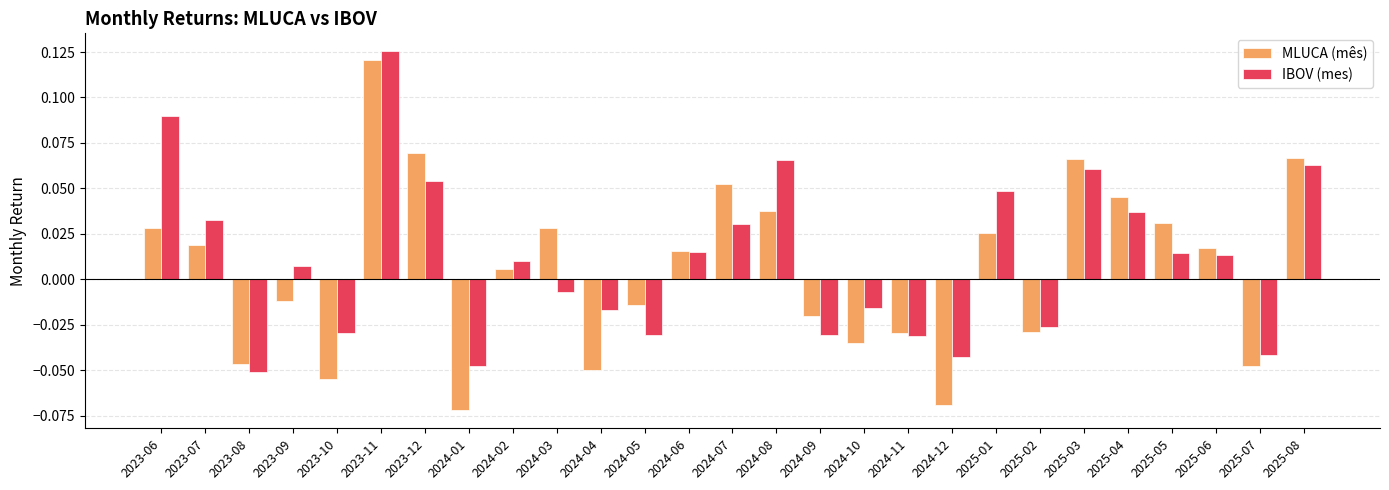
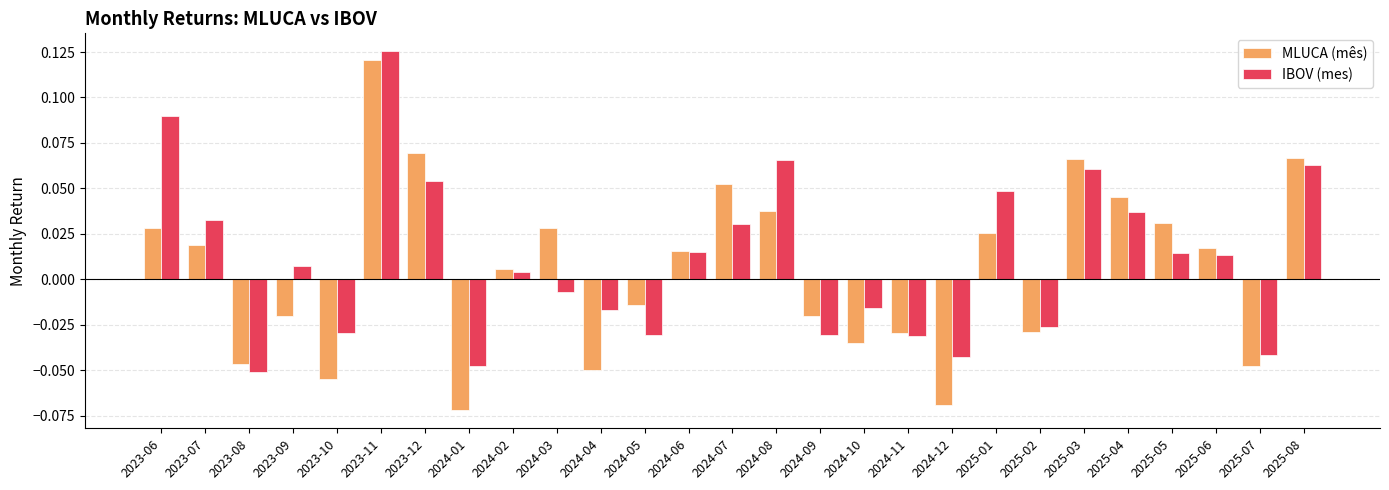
  {
    "MLUCA (mês)": {
      "2023-06": 0.028,
      "2023-07": 0.019,
      "2023-08": -0.047,
-     "2023-09": -0.012,
+     "2023-09": -0.020,
      "2023-10": -0.055,
      "2023-11": 0.120,
      "2023-12": 0.070,
      "2024-01": -0.072,
      "2024-02": 0.006,
      "2024-03": 0.028,
      "2024-04": -0.050,
      "2024-05": -0.014,
      "2024-06": 0.015,
      "2024-07": 0.053,
      "2024-08": 0.037,
      "2024-09": -0.020,
      "2024-10": -0.035,
      "2024-11": -0.029,
      "2024-12": -0.069,
      "2025-01": 0.026,
      "2025-02": -0.029,
      "2025-03": 0.066,
      "2025-04": 0.045,
      "2025-05": 0.031,
      "2025-06": 0.017,
      "2025-07": -0.048,
      "2025-08": 0.067
    },
    "IBOV (mes)": {
      "2023-06": 0.090,
      "2023-07": 0.033,
      "2023-08": -0.051,
      "2023-09": 0.007,
      "2023-10": -0.029,
      "2023-11": 0.125,
      "2023-12": 0.054,
      "2024-01": -0.048,
-     "2024-02": 0.010,
+     "2024-02": 0.004,
      "2024-03": -0.007,
      "2024-04": -0.017,
      "2024-05": -0.030,
      "2024-06": 0.015,
      "2024-07": 0.030,
      "2024-08": 0.065,
      "2024-09": -0.031,
      "2024-10": -0.016,
      "2024-11": -0.031,
      "2024-12": -0.043,
      "2025-01": 0.049,
      "2025-02": -0.026,
      "2025-03": 0.061,
      "2025-04": 0.037,
      "2025-05": 0.015,
      "2025-06": 0.013,
      "2025-07": -0.042,
      "2025-08": 0.063
    }
  }
